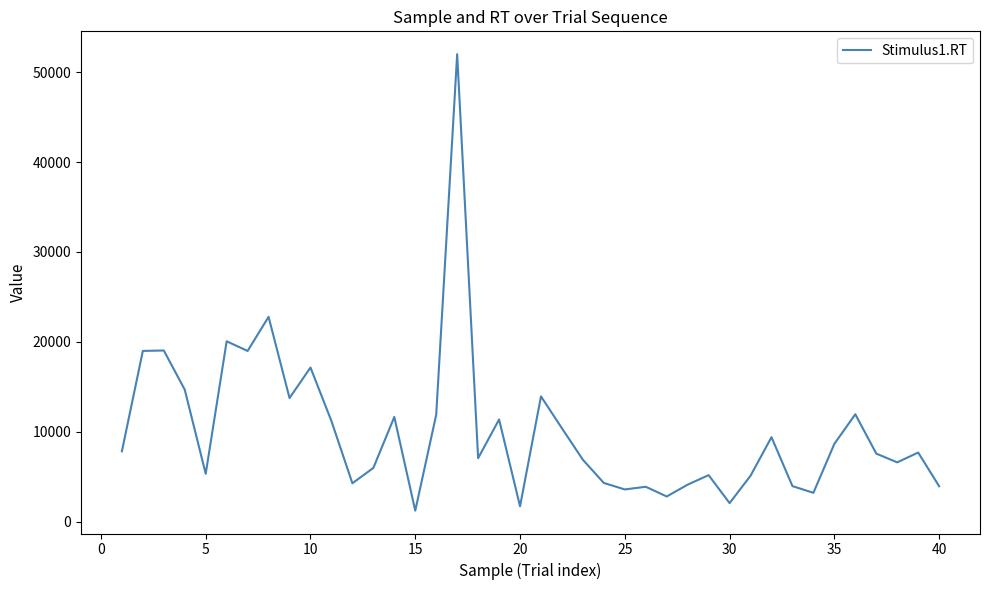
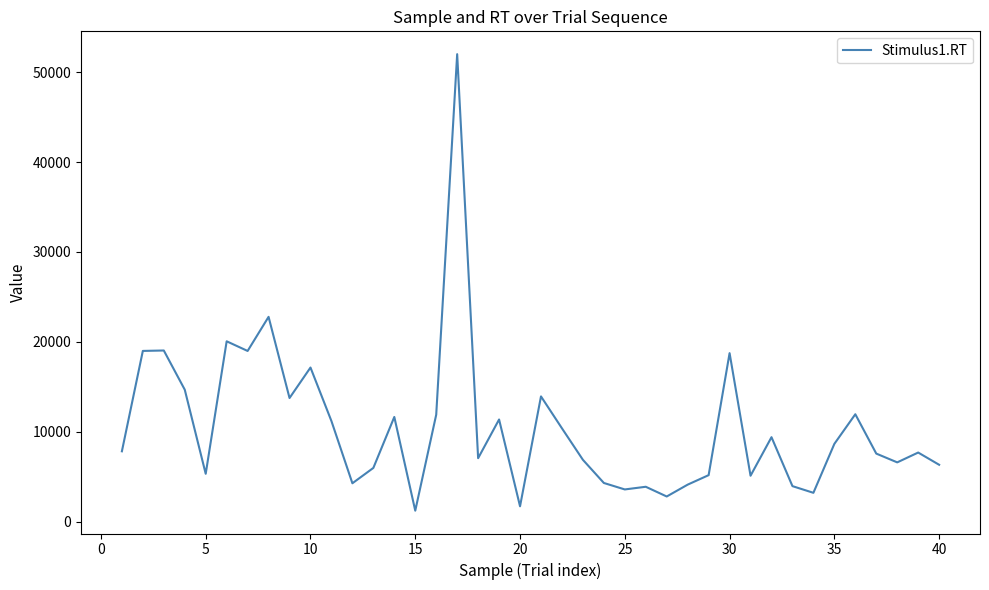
  {
    "5": 5000,
    "10": 17000,
    "15": 1000,
    "20": 2000,
    "25": 4000,
-   "30": 2000,
+   "30": 19000,
    "35": 9000,
-   "40": 4000
+   "40": 6000
  }
